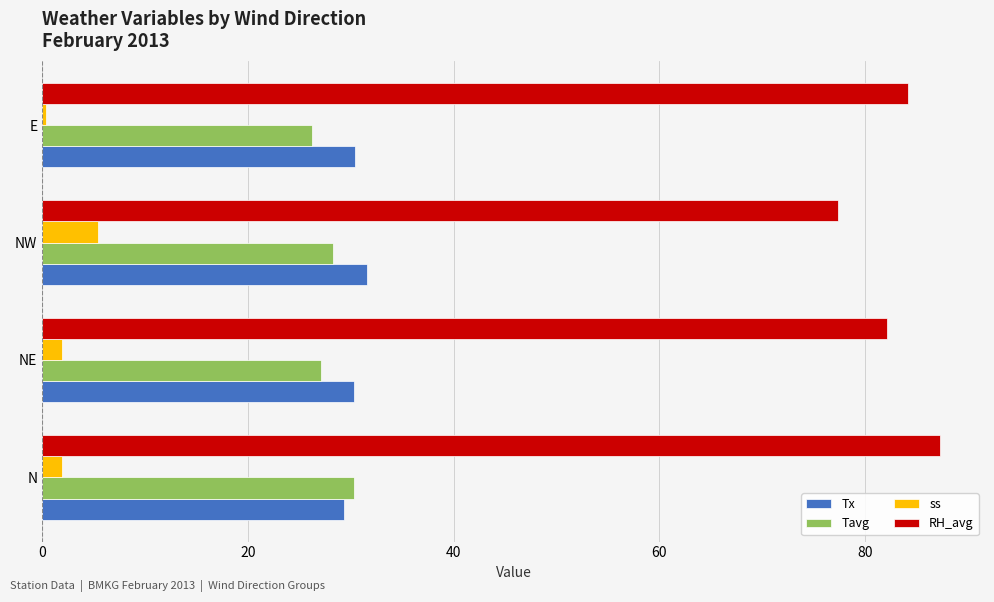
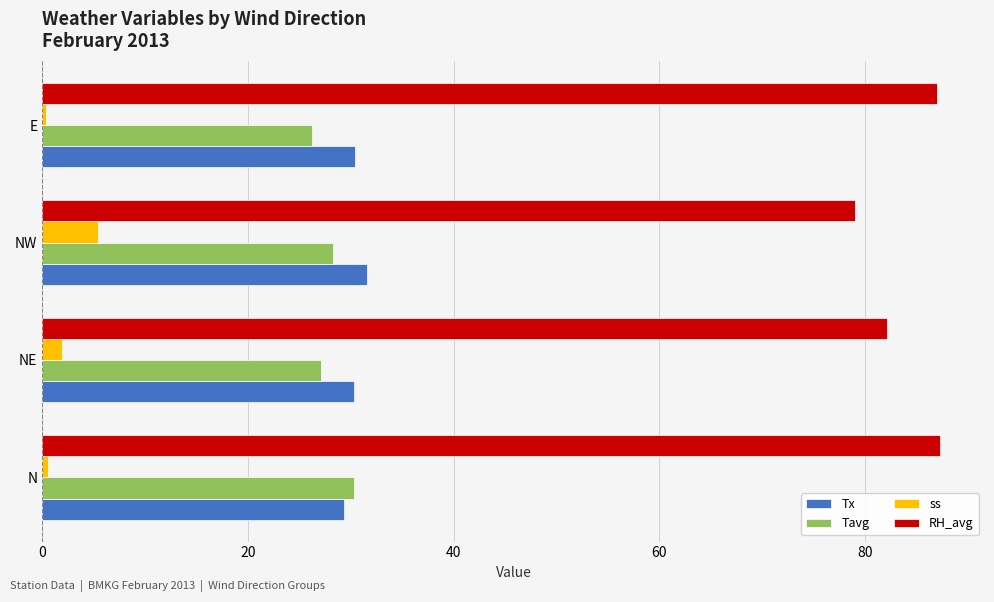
  {
    "Tx": {
      "E": 30.4,
      "NW": 31.6,
      "NE": 30.3,
      "N": 29.4
    },
    "Tavg": {
      "E": 26.2,
      "NW": 28.3,
      "NE": 27.1,
      "N": 30.3
    },
    "ss": {
      "E": 0.4,
      "NW": 5.5,
      "NE": 2.0,
-     "N": 1.9
+     "N": 0.6
    },
    "RH_avg": {
-     "E": 84.2,
-     "NW": 77.4,
+     "E": 87.0,
+     "NW": 79.0,
      "NE": 82.1,
      "N": 87.3
    }
  }
